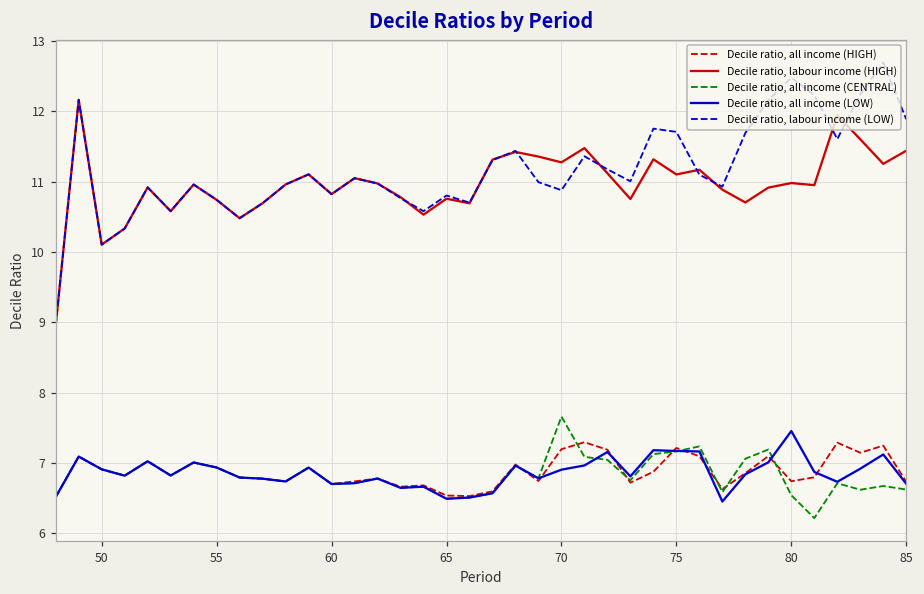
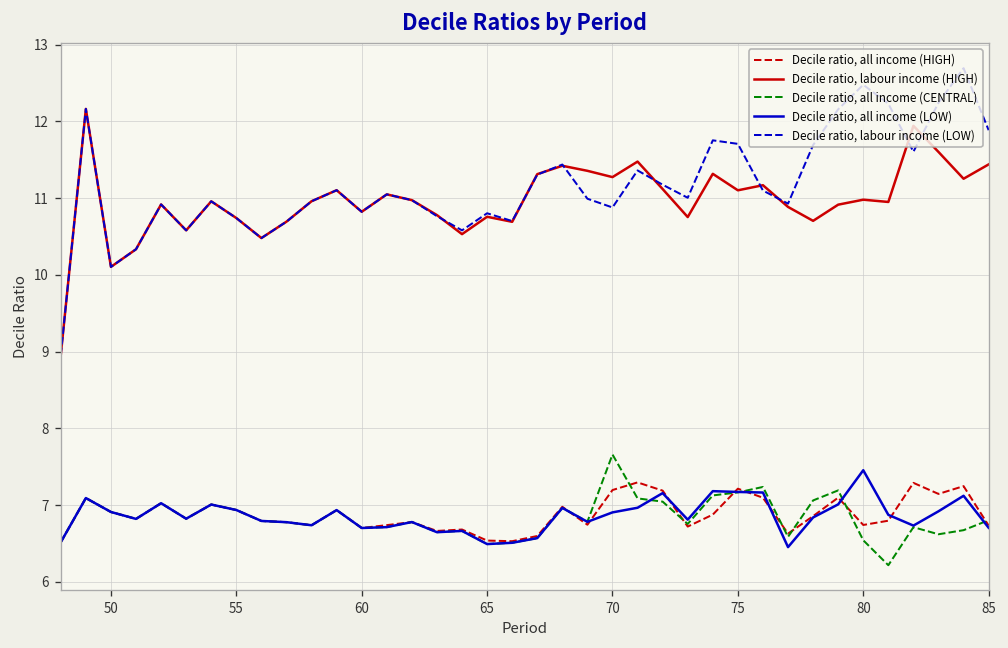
  {
    "Decile ratio, all income (CENTRAL)": {
      "70": 7.7,
      "80": 6.5,
-     "85": 6.6
+     "85": 6.8
    }
  }
